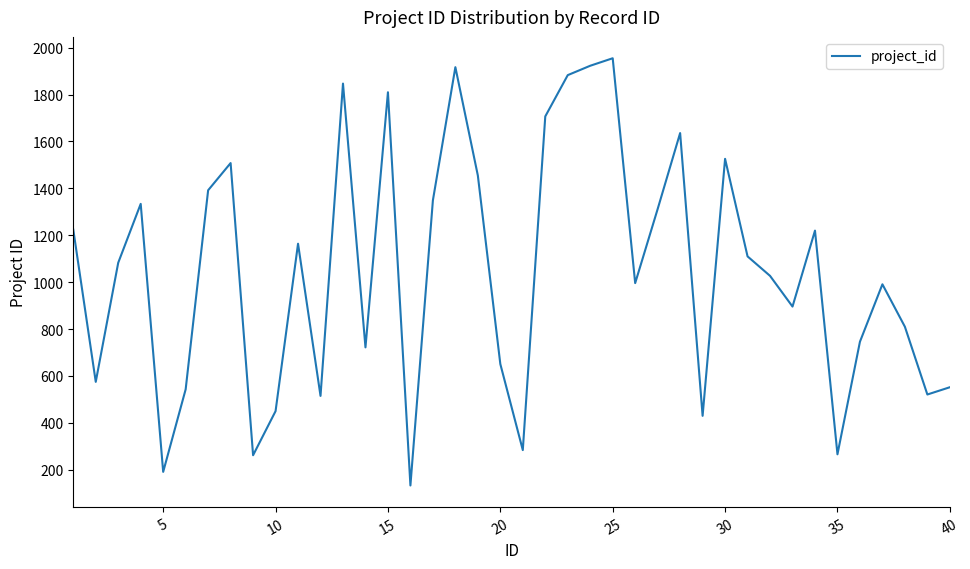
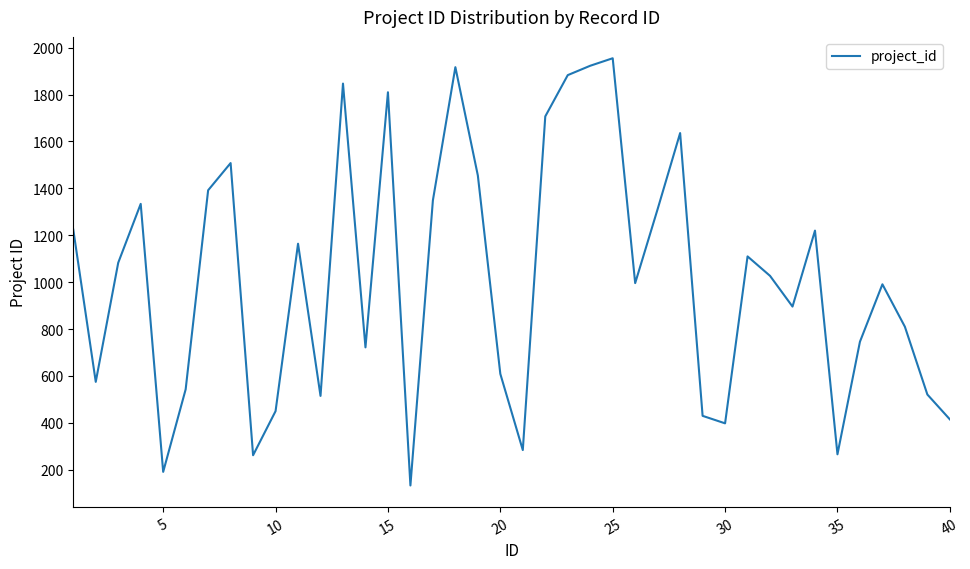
  {
    "5": 190,
    "10": 450,
    "15": 1810,
-   "20": 650,
+   "20": 610,
    "25": 1960,
-   "30": 1530,
+   "30": 400,
    "35": 270,
-   "40": 550
+   "40": 420
  }
